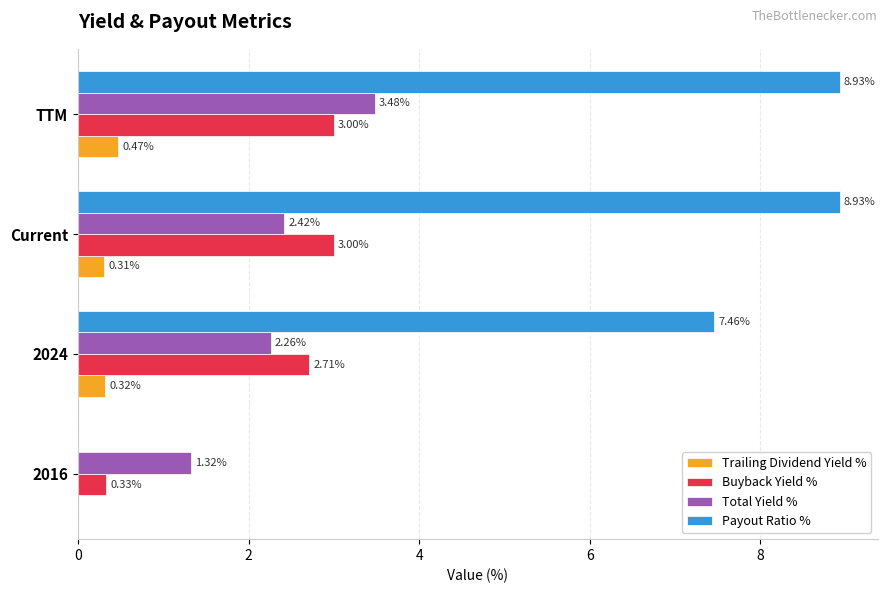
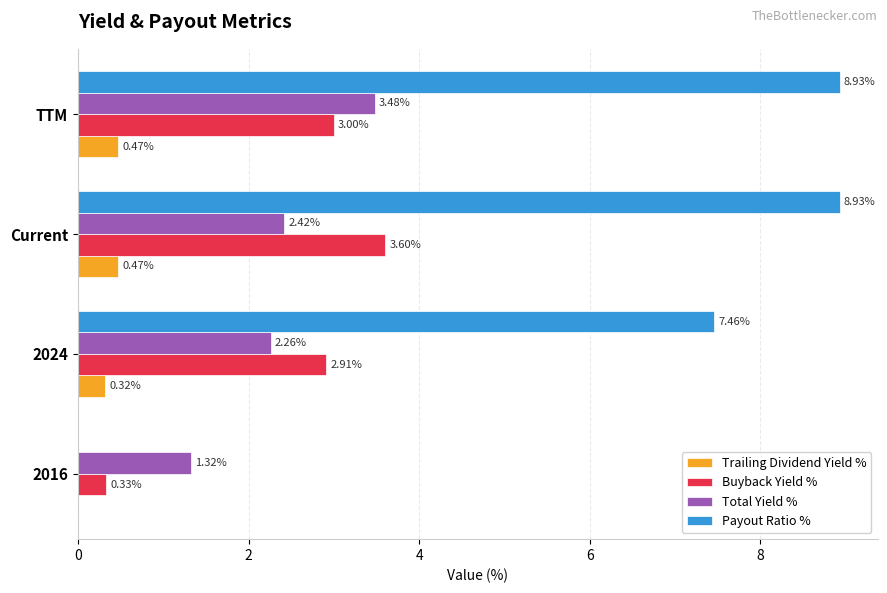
  {
    "Trailing Dividend Yield %": {
      "TTM": "0.47%",
-     "Current": "0.31%",
+     "Current": "0.47%",
      "2024": "0.32%"
    },
    "Buyback Yield %": {
      "TTM": "3.00%",
-     "Current": "3.00%",
-     "2024": "2.71%",
+     "Current": "3.60%",
+     "2024": "2.91%",
      "2016": "0.33%"
    },
    "Total Yield %": {
      "TTM": "3.48%",
      "Current": "2.42%",
      "2024": "2.26%",
      "2016": "1.32%"
    },
    "Payout Ratio %": {
      "TTM": "8.93%",
      "Current": "8.93%",
      "2024": "7.46%"
    }
  }
